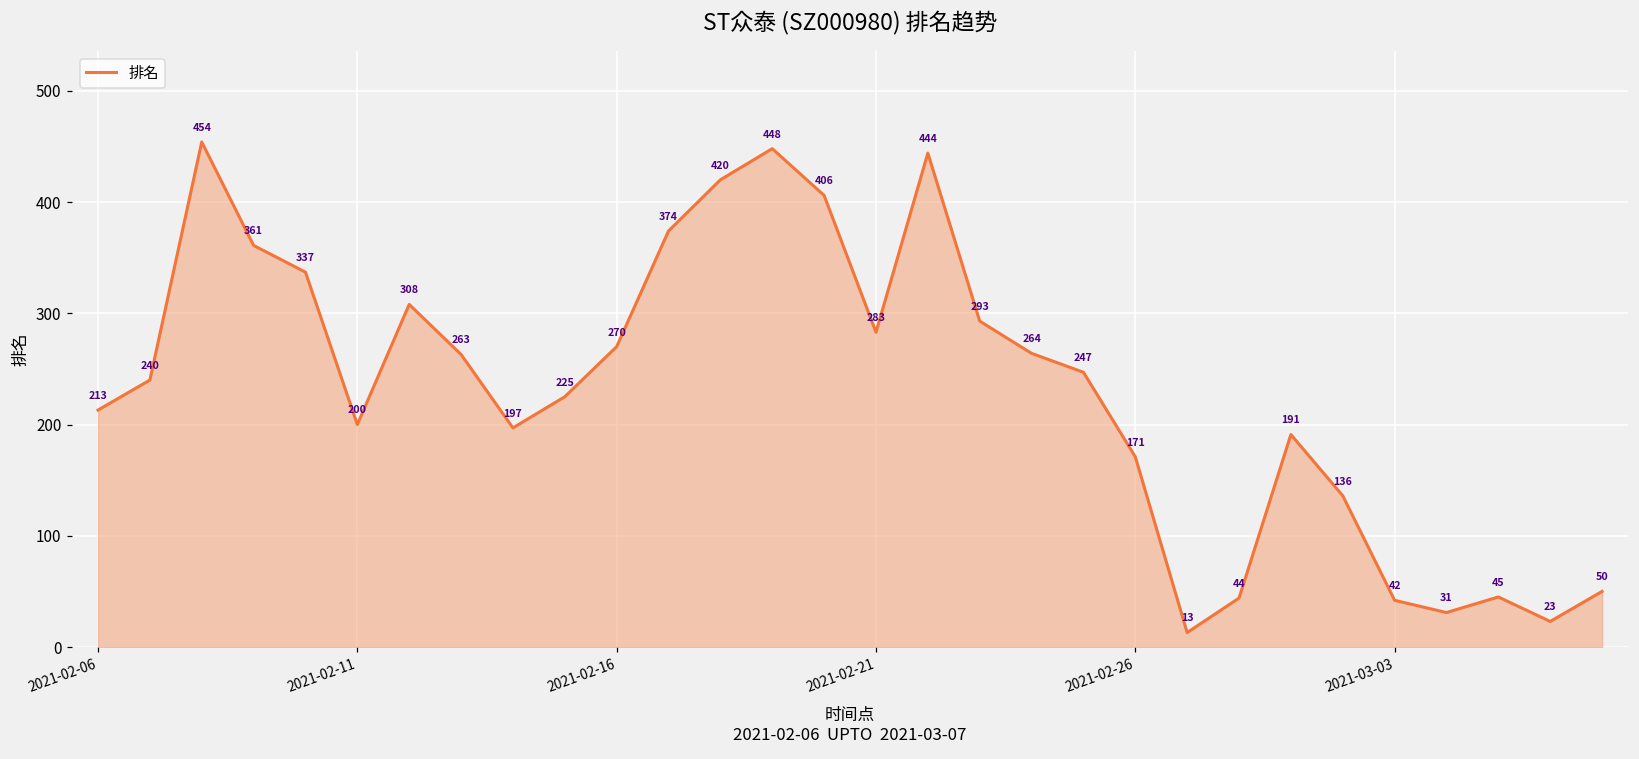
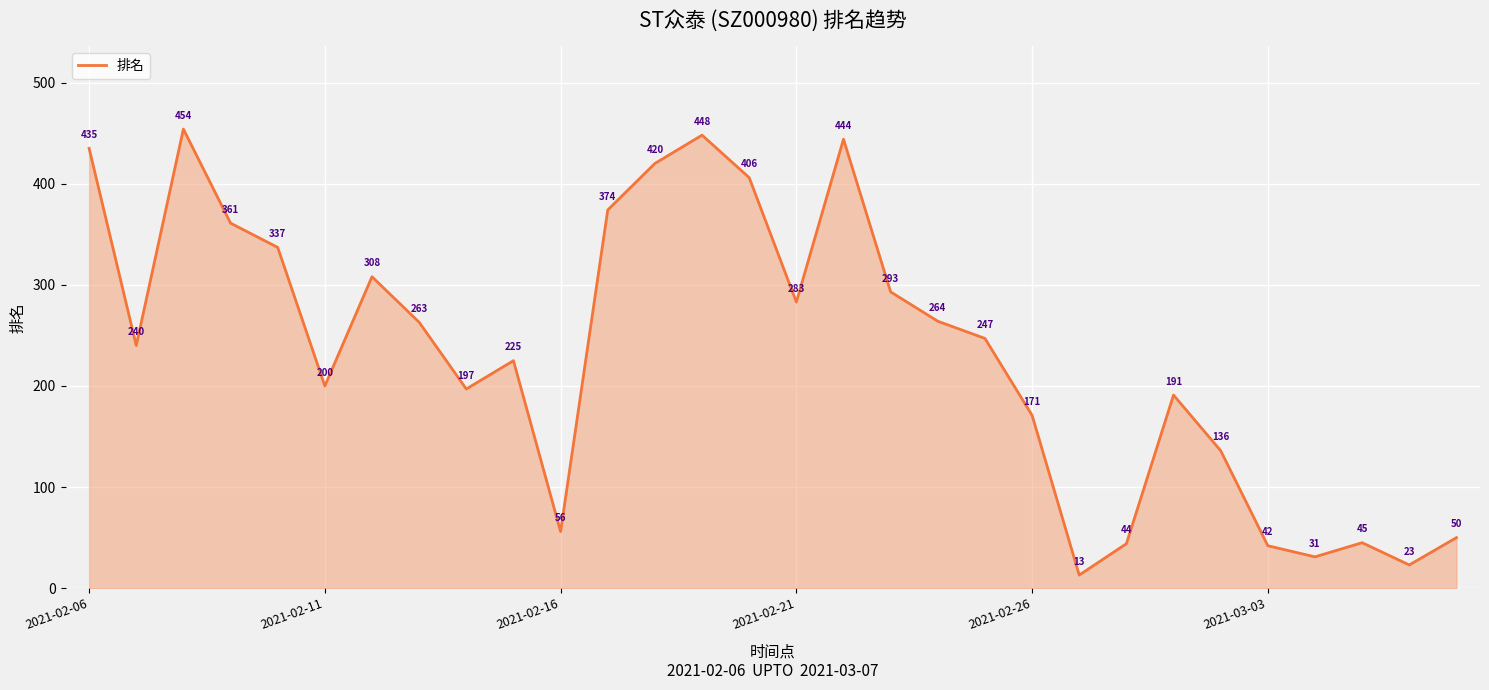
  {
-   "2021-02-06": 213,
+   "2021-02-06": 435,
    "2021-02-11": 200,
-   "2021-02-16": 270,
+   "2021-02-16": 56,
    "2021-02-21": 283,
    "2021-02-26": 171,
    "2021-03-03": 42
  }
